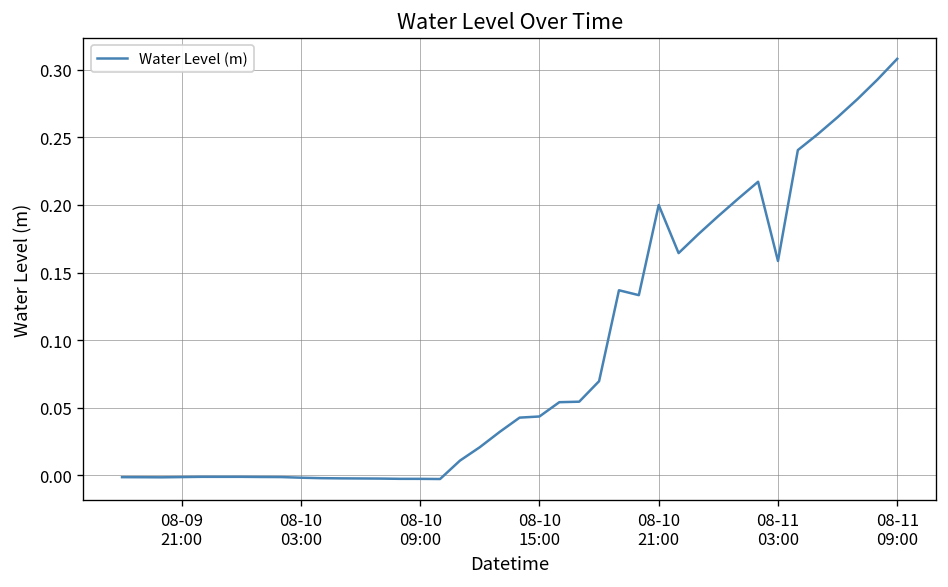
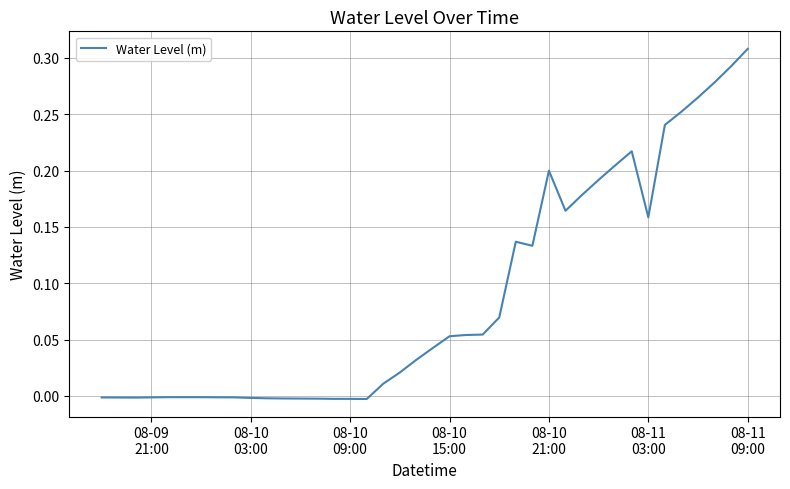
  {
    "08-09 21:00": -0.001,
    "08-10 03:00": -0.002,
    "08-10 09:00": -0.003,
-   "08-10 15:00": 0.044,
+   "08-10 15:00": 0.053,
    "08-10 21:00": 0.200,
    "08-11 03:00": 0.159,
    "08-11 09:00": 0.308
  }
